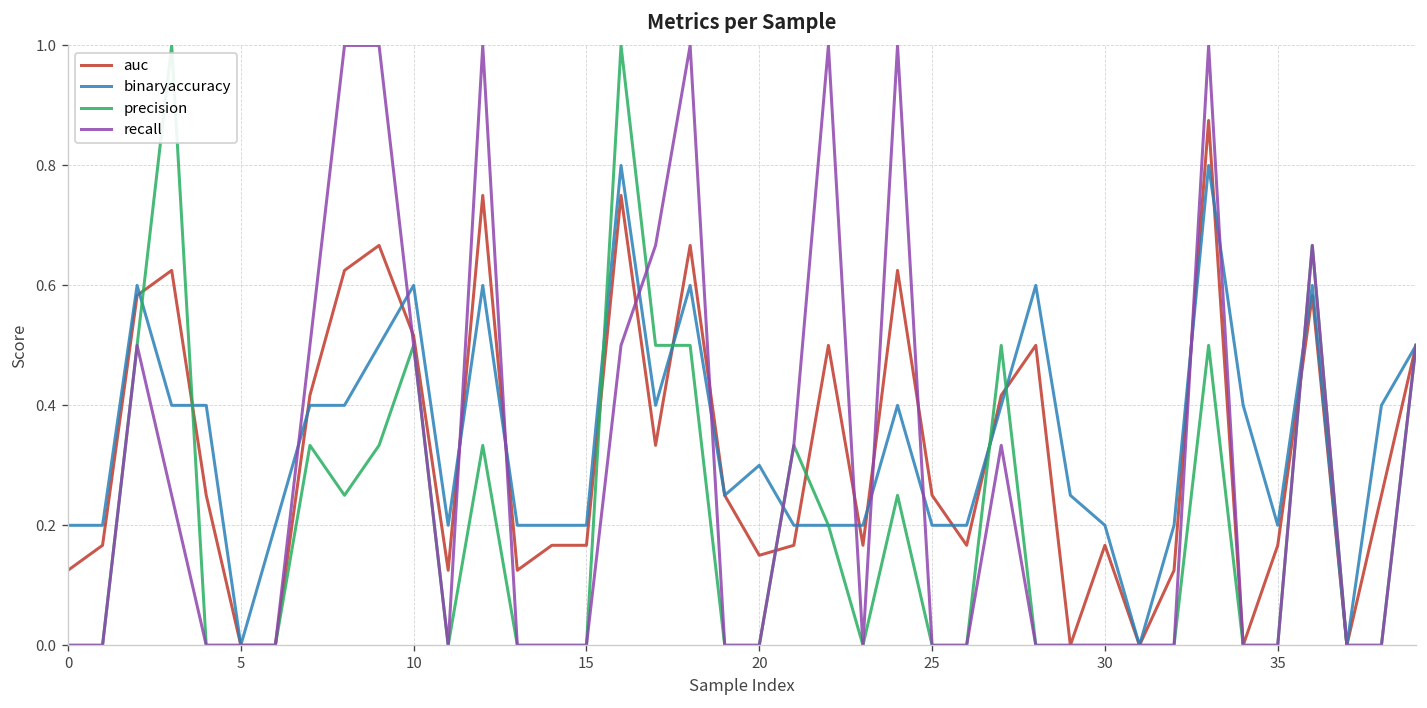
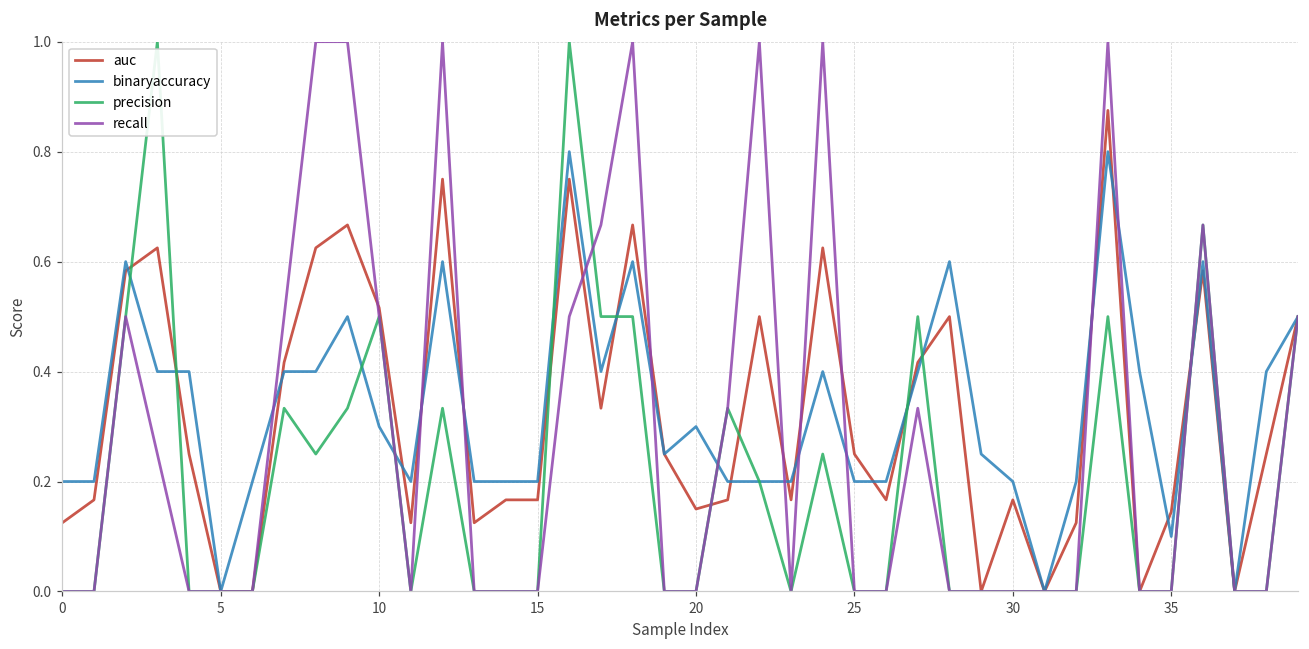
  {
    "auc": {
      "0": 0.13,
      "10": 0.52,
      "15": 0.17,
      "20": 0.15,
      "25": 0.25,
      "30": 0.17,
-     "35": 0.17
+     "35": 0.14
    },
    "binaryaccuracy": {
      "0": 0.2,
-     "10": 0.6,
+     "10": 0.3,
      "15": 0.2,
      "20": 0.3,
      "25": 0.2,
      "30": 0.2,
-     "35": 0.2
+     "35": 0.1
    }
  }
